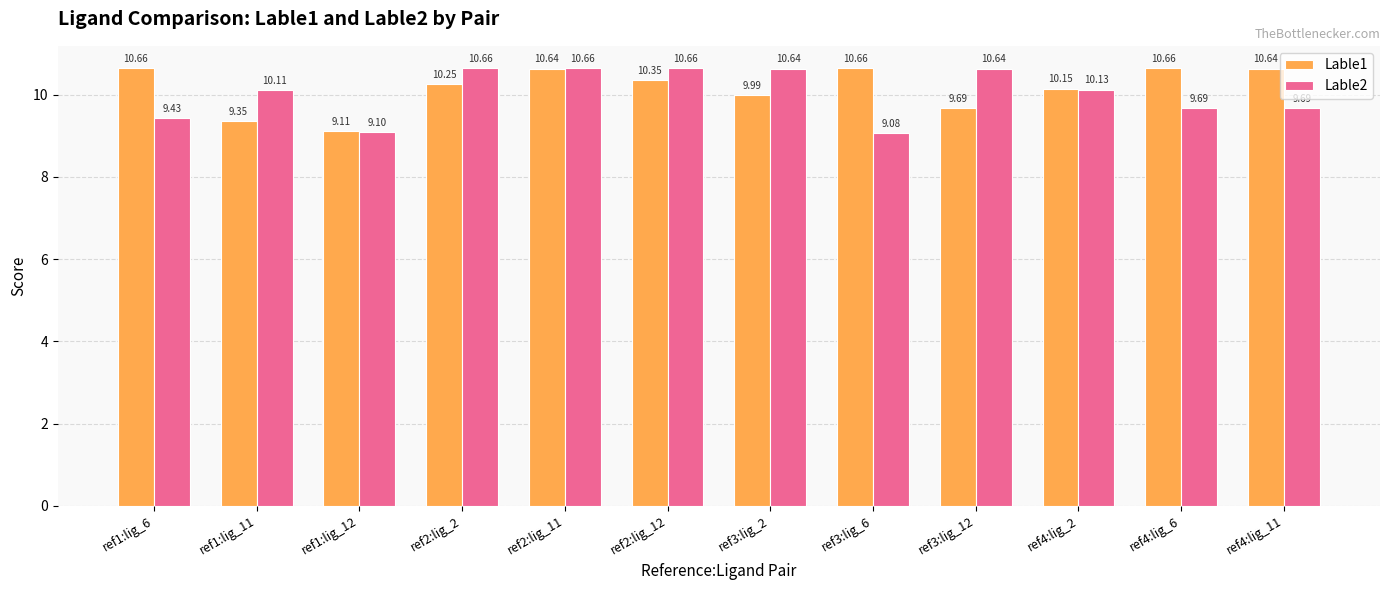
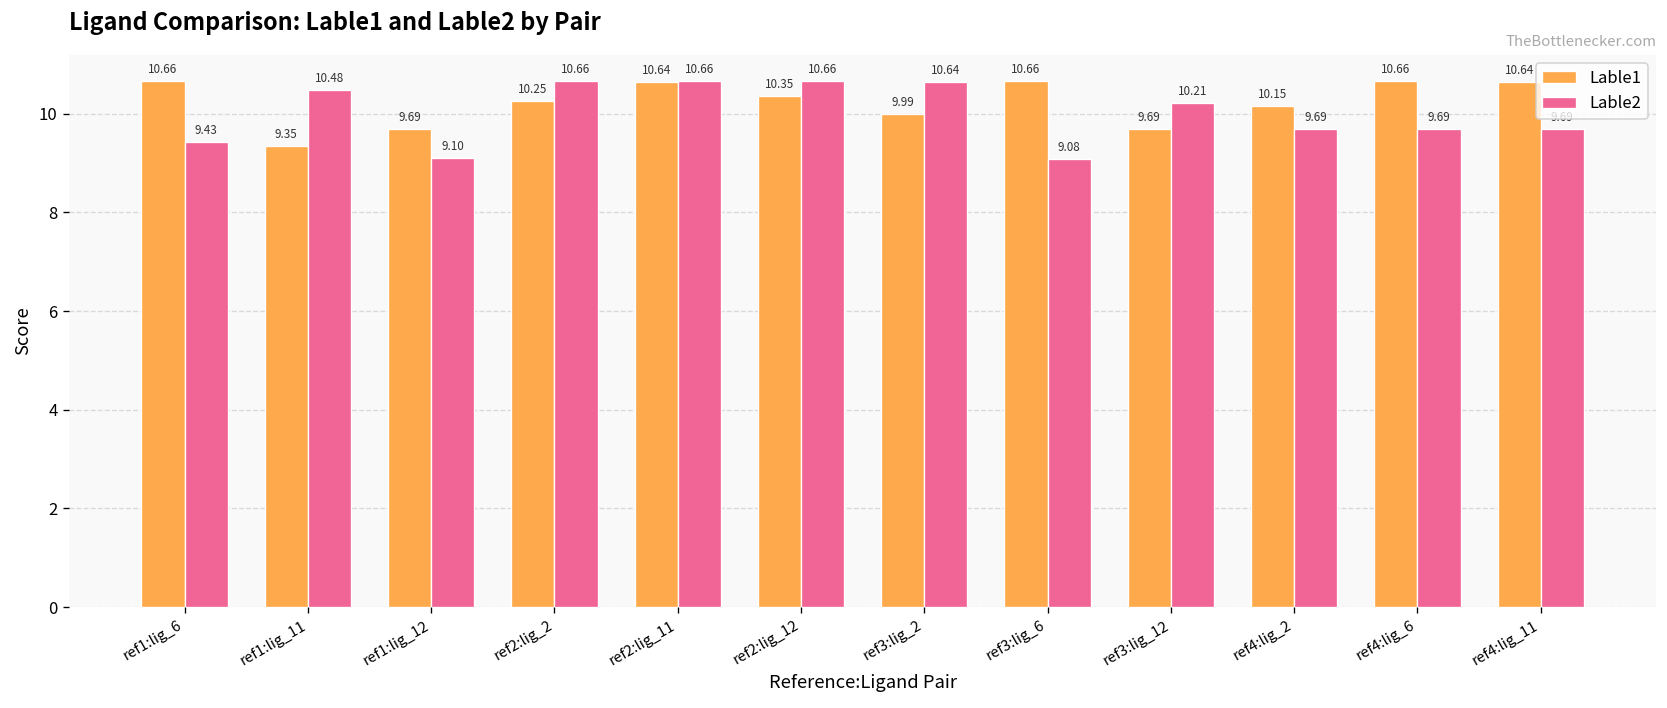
  {
    "Lable1": {
      "ref1:lig_6": 10.66,
      "ref1:lig_11": 9.35,
-     "ref1:lig_12": 9.11,
+     "ref1:lig_12": 9.69,
      "ref2:lig_2": 10.25,
      "ref2:lig_11": 10.64,
      "ref2:lig_12": 10.35,
      "ref3:lig_2": 9.99,
      "ref3:lig_6": 10.66,
      "ref3:lig_12": 9.69,
      "ref4:lig_2": 10.15,
      "ref4:lig_6": 10.66,
      "ref4:lig_11": 10.64
    },
    "Lable2": {
      "ref1:lig_6": 9.43,
-     "ref1:lig_11": 10.11,
+     "ref1:lig_11": 10.48,
      "ref1:lig_12": 9.10,
      "ref2:lig_2": 10.66,
      "ref2:lig_11": 10.66,
      "ref2:lig_12": 10.66,
      "ref3:lig_2": 10.64,
      "ref3:lig_6": 9.08,
-     "ref3:lig_12": 10.64,
-     "ref4:lig_2": 10.13,
+     "ref3:lig_12": 10.21,
+     "ref4:lig_2": 9.69,
      "ref4:lig_6": 9.69
    }
  }
